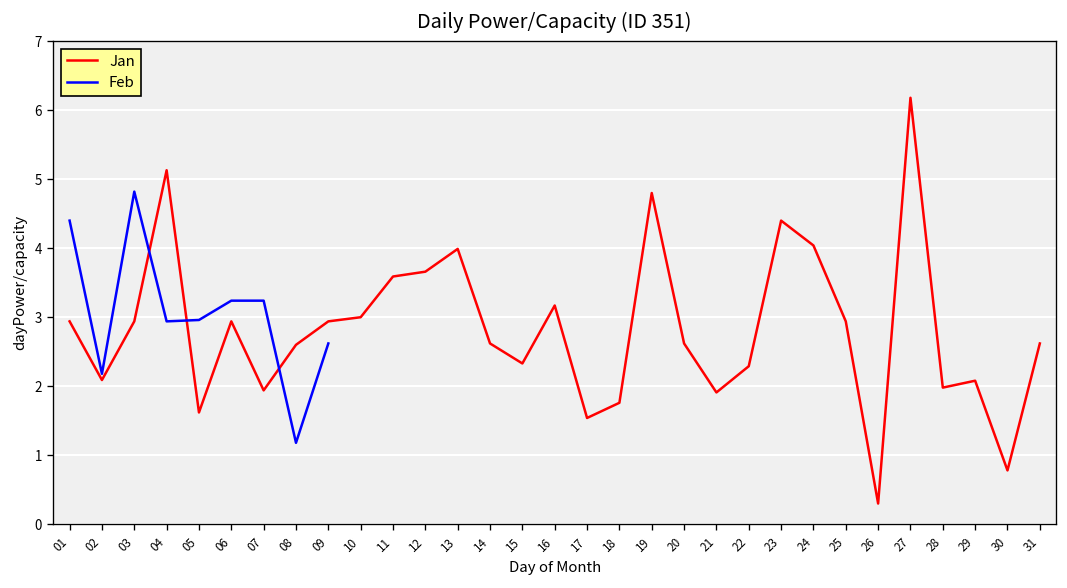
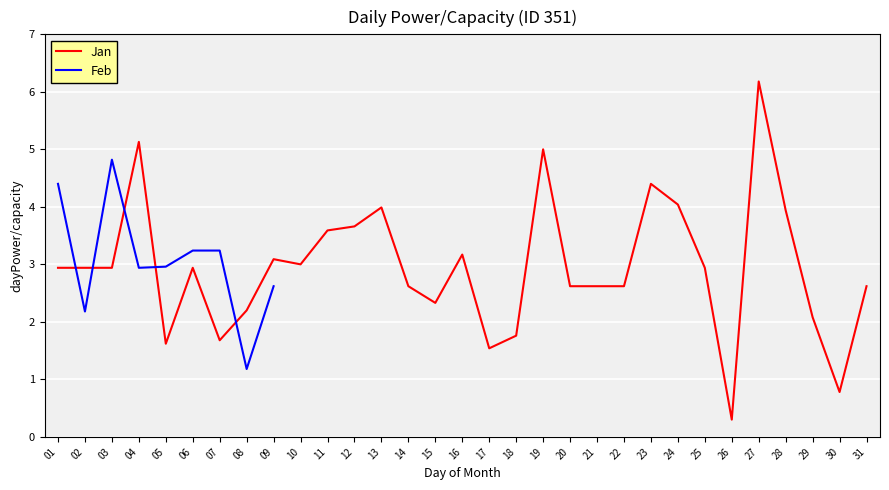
  {
    "Jan": {
      "01": 2.9,
-     "02": 2.1,
+     "02": 2.9,
      "03": 2.9,
      "04": 5.1,
      "05": 1.6,
      "06": 2.9,
-     "07": 1.9,
-     "08": 2.6,
-     "09": 2.9,
+     "07": 1.7,
+     "08": 2.2,
+     "09": 3.1,
      "10": 3.0,
      "11": 3.6,
      "12": 3.7,
      "13": 4.0,
      "14": 2.6,
      "15": 2.3,
      "16": 3.2,
      "17": 1.5,
      "18": 1.8,
-     "19": 4.8,
+     "19": 5.0,
      "20": 2.6,
-     "21": 1.9,
-     "22": 2.3,
+     "21": 2.6,
+     "22": 2.6,
      "23": 4.4,
      "24": 4.0,
      "25": 2.9,
      "26": 0.3,
      "27": 6.2,
-     "28": 2.0,
+     "28": 3.9,
      "29": 2.1,
      "30": 0.8,
      "31": 2.6
    },
    "Feb": {
      "01": 4.4,
      "02": 2.2,
      "03": 4.8,
      "04": 2.9,
      "05": 3.0,
      "06": 3.2,
      "07": 3.2,
      "08": 1.2,
      "09": 2.6
    }
  }
